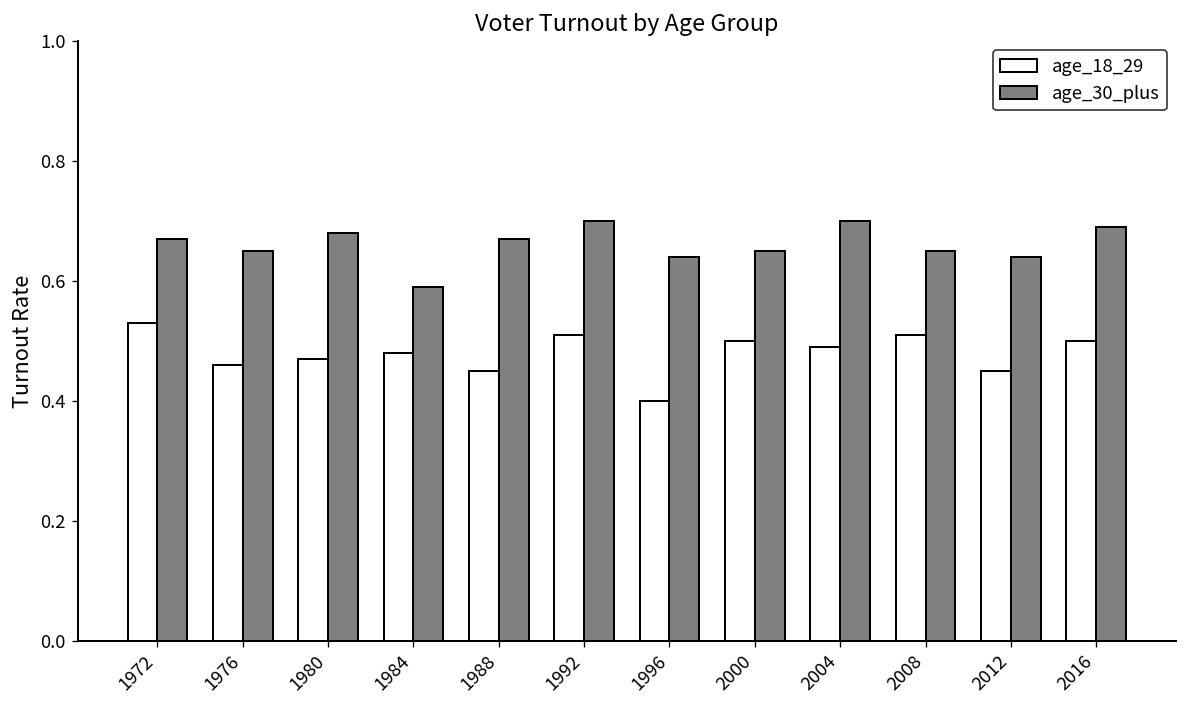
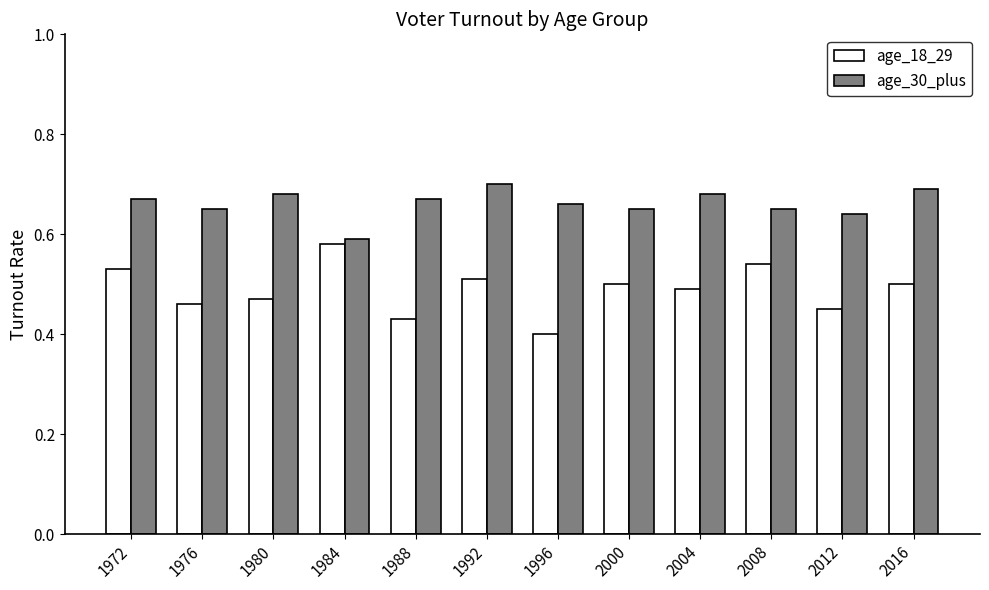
  {
    "age_18_29": {
      "1972": 0.53,
      "1976": 0.46,
      "1980": 0.47,
-     "1984": 0.48,
-     "1988": 0.45,
+     "1984": 0.58,
+     "1988": 0.43,
      "1992": 0.51,
      "1996": 0.40,
      "2000": 0.50,
      "2004": 0.49,
-     "2008": 0.51,
+     "2008": 0.54,
      "2012": 0.45,
      "2016": 0.50
    },
    "age_30_plus": {
      "1972": 0.67,
      "1976": 0.65,
      "1980": 0.68,
      "1984": 0.59,
      "1988": 0.67,
      "1992": 0.70,
-     "1996": 0.64,
+     "1996": 0.66,
      "2000": 0.65,
-     "2004": 0.70,
+     "2004": 0.68,
      "2008": 0.65,
      "2012": 0.64,
      "2016": 0.69
    }
  }
